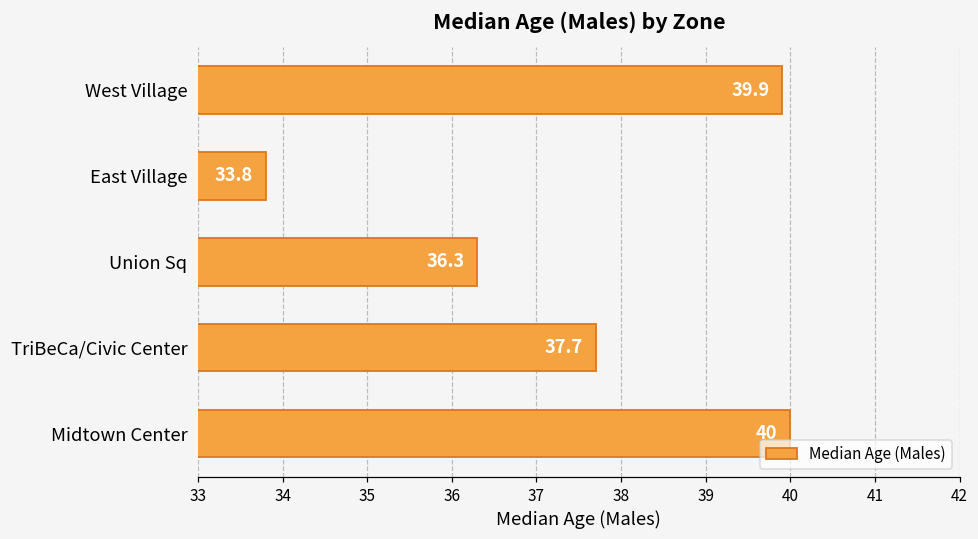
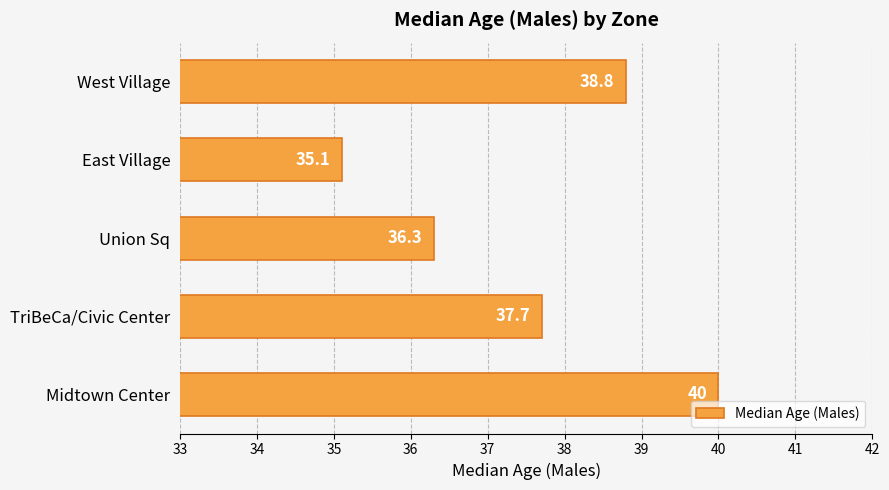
  {
-   "West Village": 39.9,
-   "East Village": 33.8,
+   "West Village": 38.8,
+   "East Village": 35.1,
    "Union Sq": 36.3,
    "TriBeCa/Civic Center": 37.7
  }
